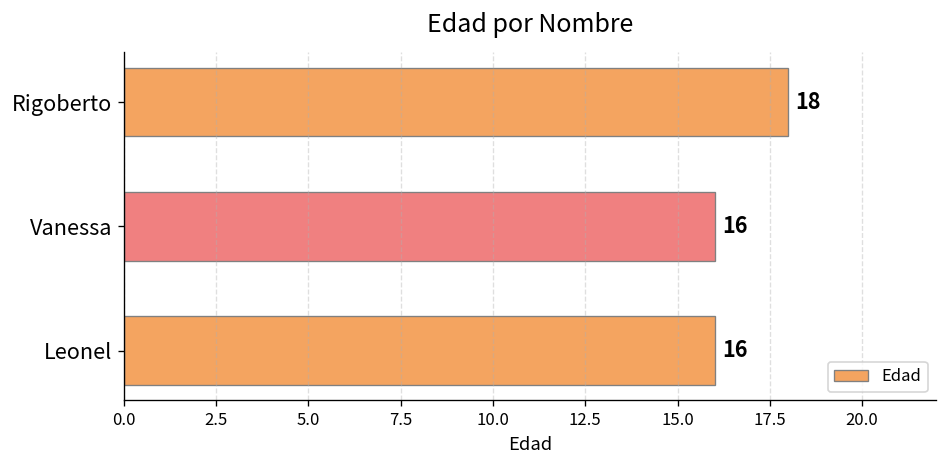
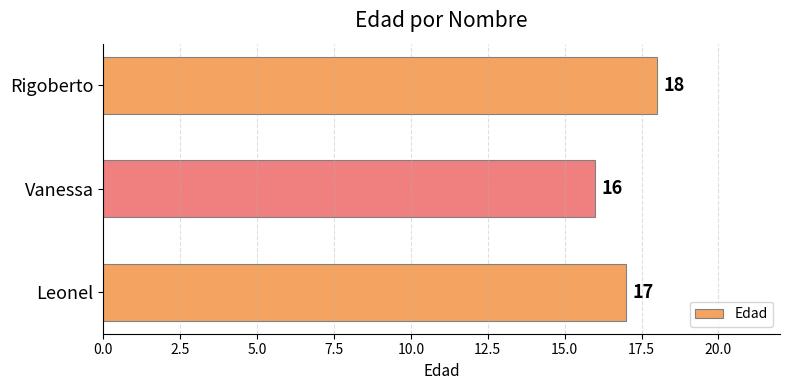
  {
    "Rigoberto": 18,
    "Vanessa": 16,
-   "Leonel": 16
+   "Leonel": 17
  }
